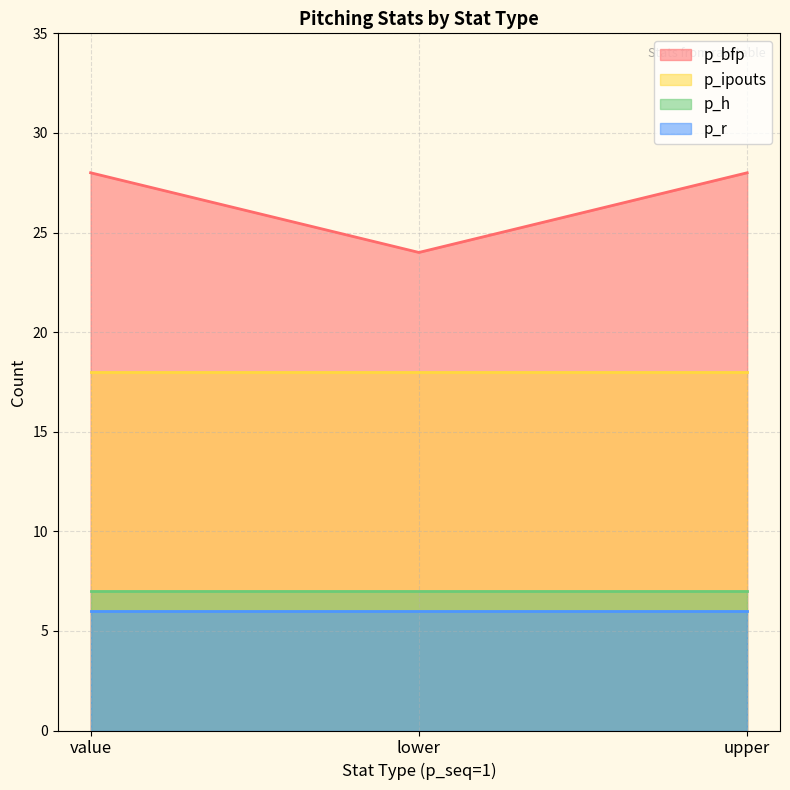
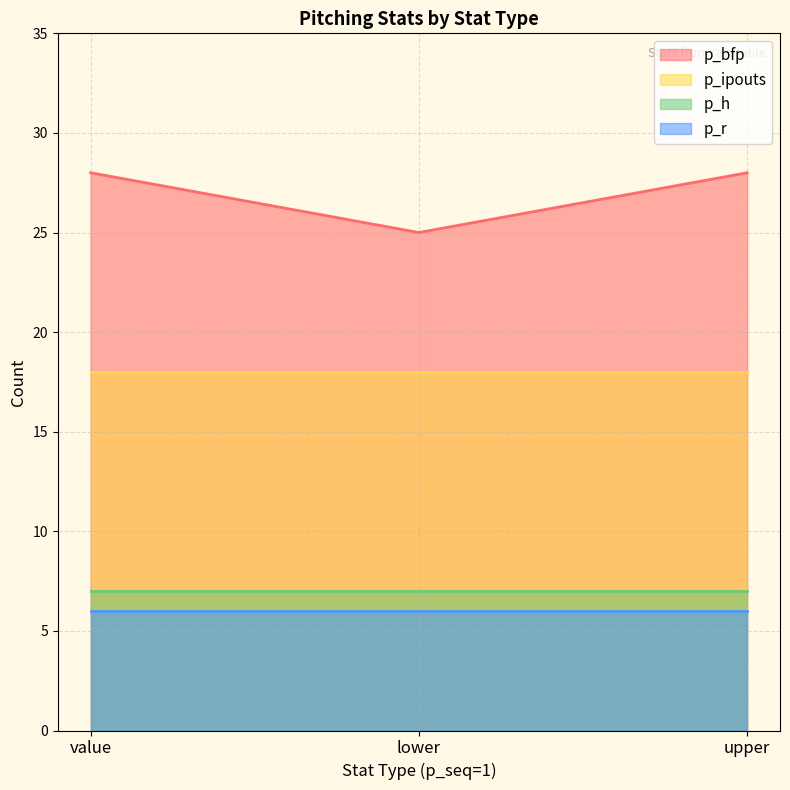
  {
    "p_bfp": {
      "value": 28,
-     "lower": 24,
+     "lower": 25,
      "upper": 28
    },
    "p_ipouts": {
      "value": 18,
      "lower": 18,
      "upper": 18
    },
    "p_h": {
      "value": 7,
      "lower": 7,
      "upper": 7
    },
    "p_r": {
      "value": 6,
      "lower": 6,
      "upper": 6
    }
  }
